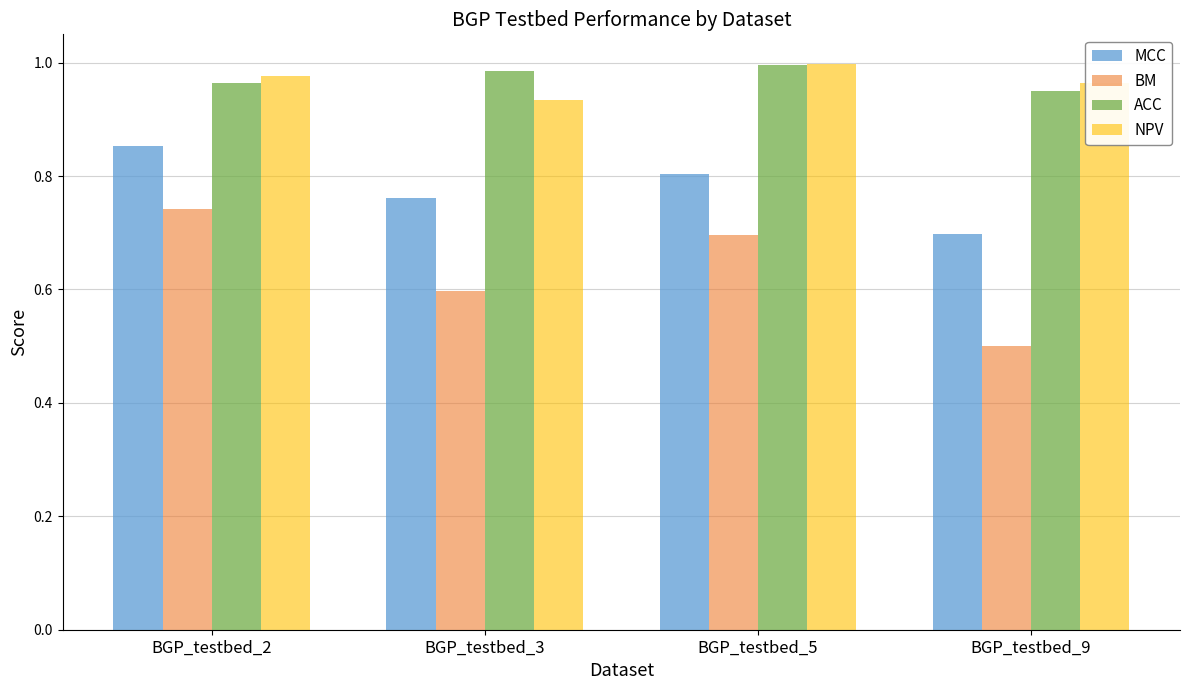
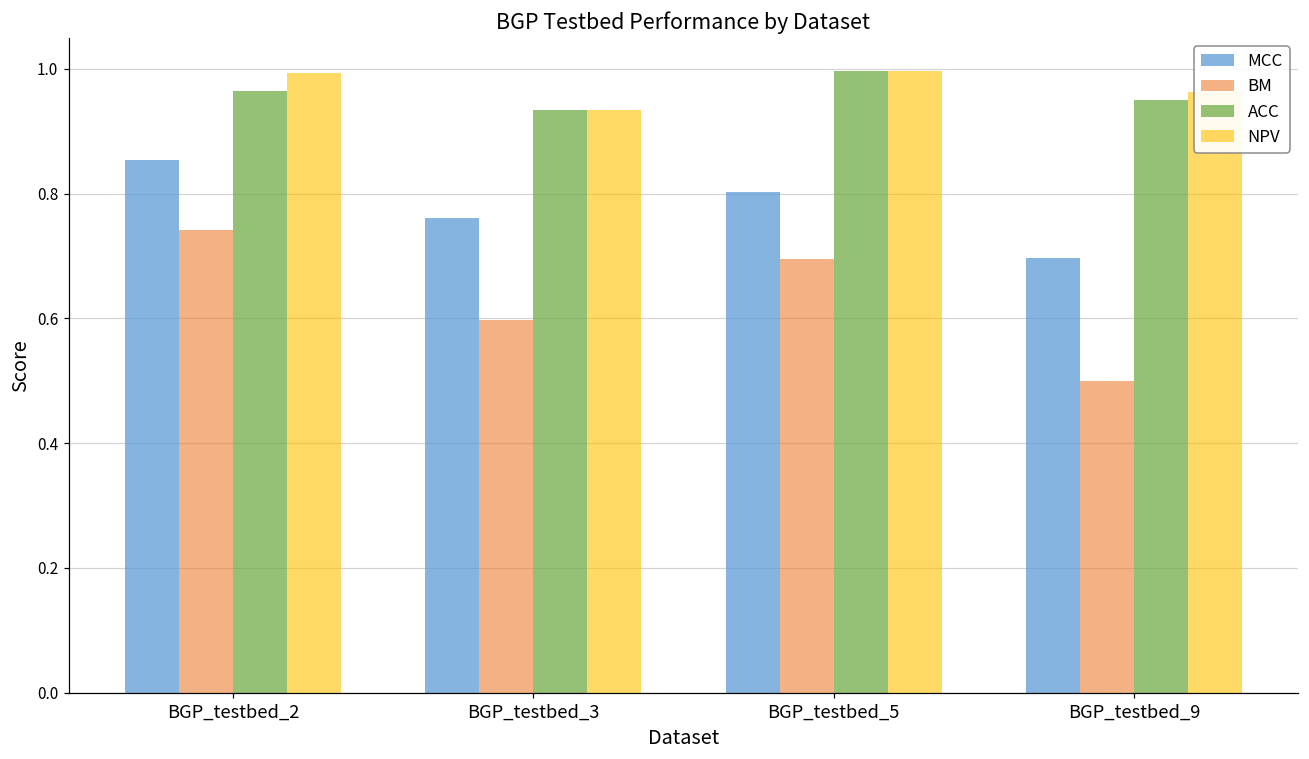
  {
    "MCC": {
      "BGP_testbed_2": 0.85,
      "BGP_testbed_3": 0.76,
      "BGP_testbed_5": 0.80,
      "BGP_testbed_9": 0.70
    },
    "BM": {
      "BGP_testbed_2": 0.74,
      "BGP_testbed_3": 0.60,
      "BGP_testbed_5": 0.70,
      "BGP_testbed_9": 0.50
    },
    "ACC": {
      "BGP_testbed_2": 0.96,
-     "BGP_testbed_3": 0.99,
+     "BGP_testbed_3": 0.93,
      "BGP_testbed_5": 1.00,
      "BGP_testbed_9": 0.95
    },
    "NPV": {
-     "BGP_testbed_2": 0.98,
+     "BGP_testbed_2": 0.99,
      "BGP_testbed_3": 0.93,
      "BGP_testbed_5": 1.00
    }
  }
